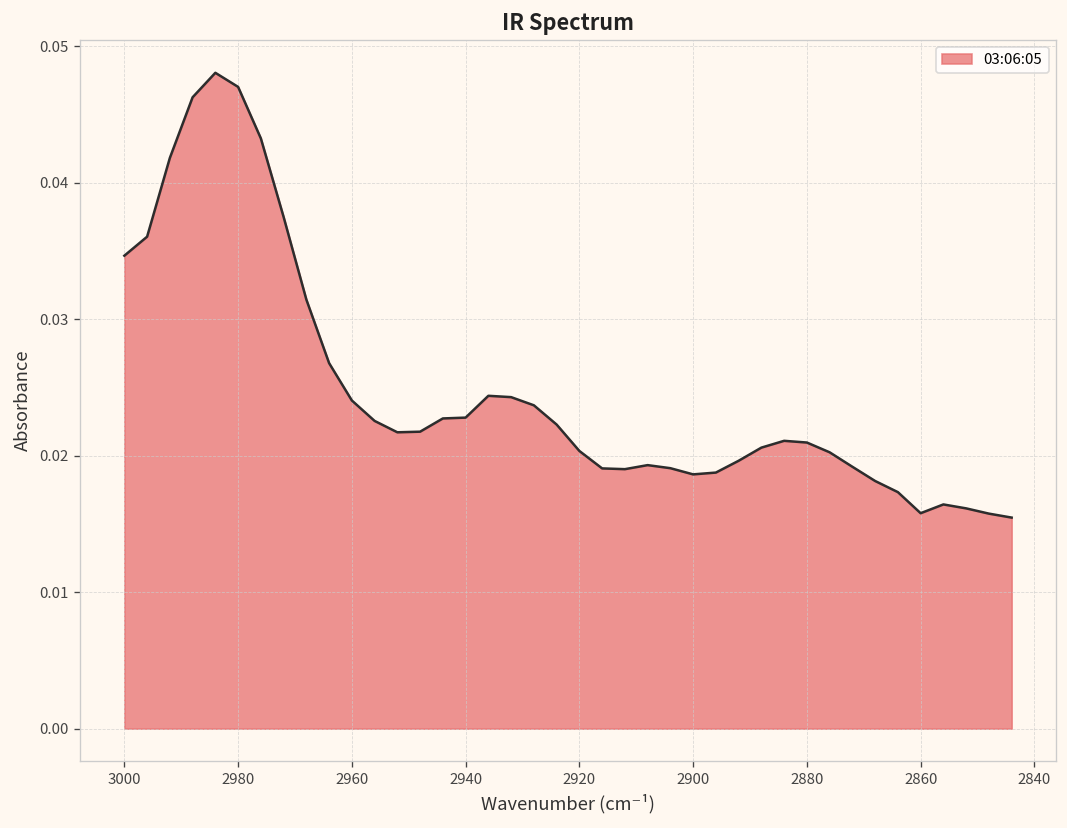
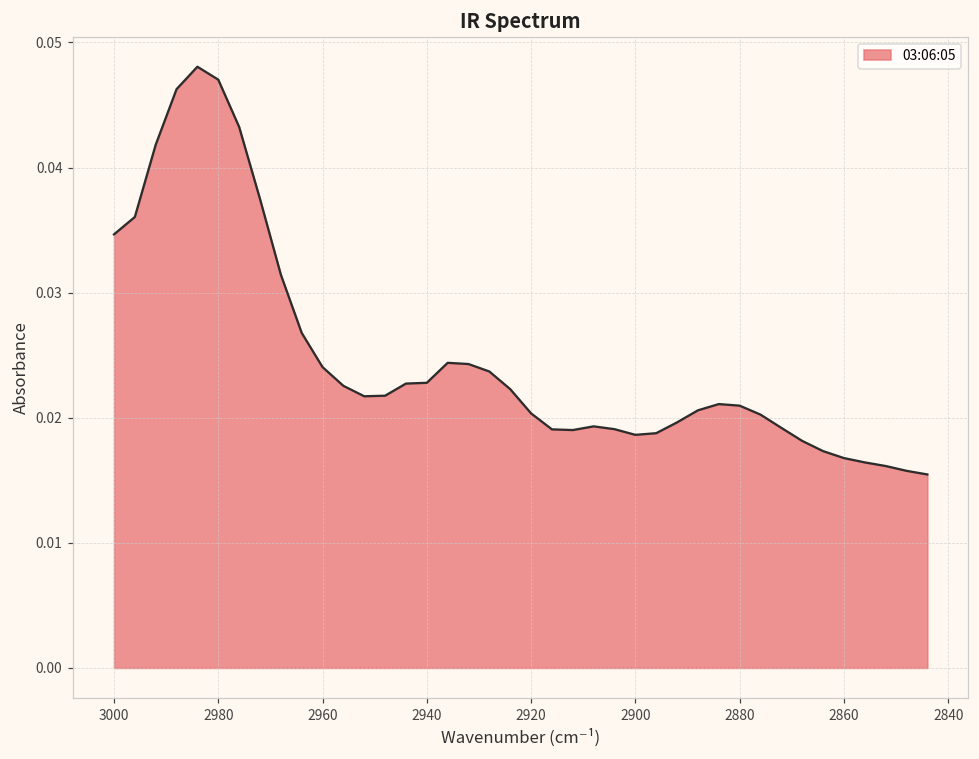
  {
    "3000": 0.0347,
    "2980": 0.0470,
    "2960": 0.0240,
    "2940": 0.0228,
    "2920": 0.0203,
    "2900": 0.0186,
    "2880": 0.0210,
-   "2860": 0.0158
+   "2860": 0.0168
  }
